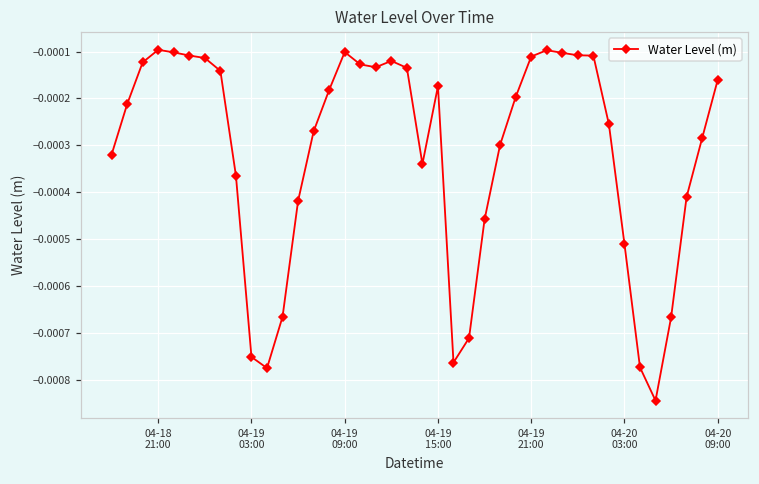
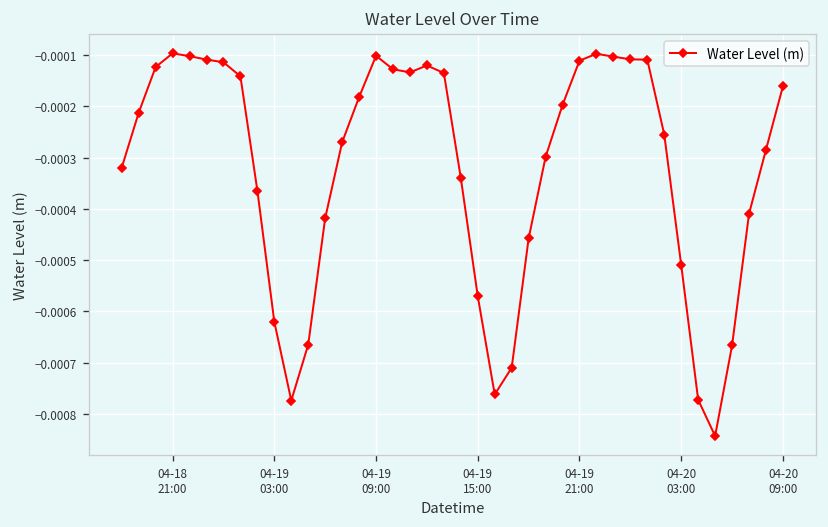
  {
    "04-18 21:00": -0.00010,
-   "04-19 03:00": -0.00075,
+   "04-19 03:00": -0.00062,
    "04-19 09:00": -0.00010,
-   "04-19 15:00": -0.00017,
+   "04-19 15:00": -0.00057,
    "04-19 21:00": -0.00011,
    "04-20 03:00": -0.00051,
    "04-20 09:00": -0.00016
  }
